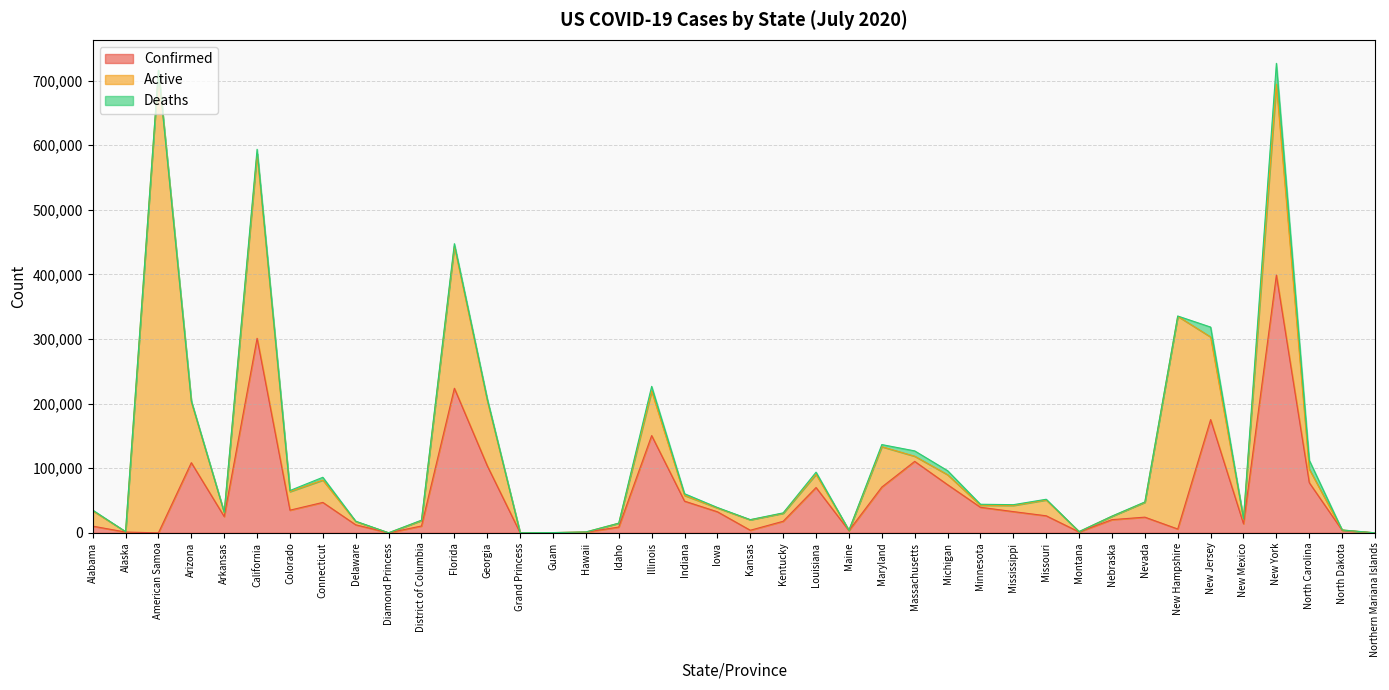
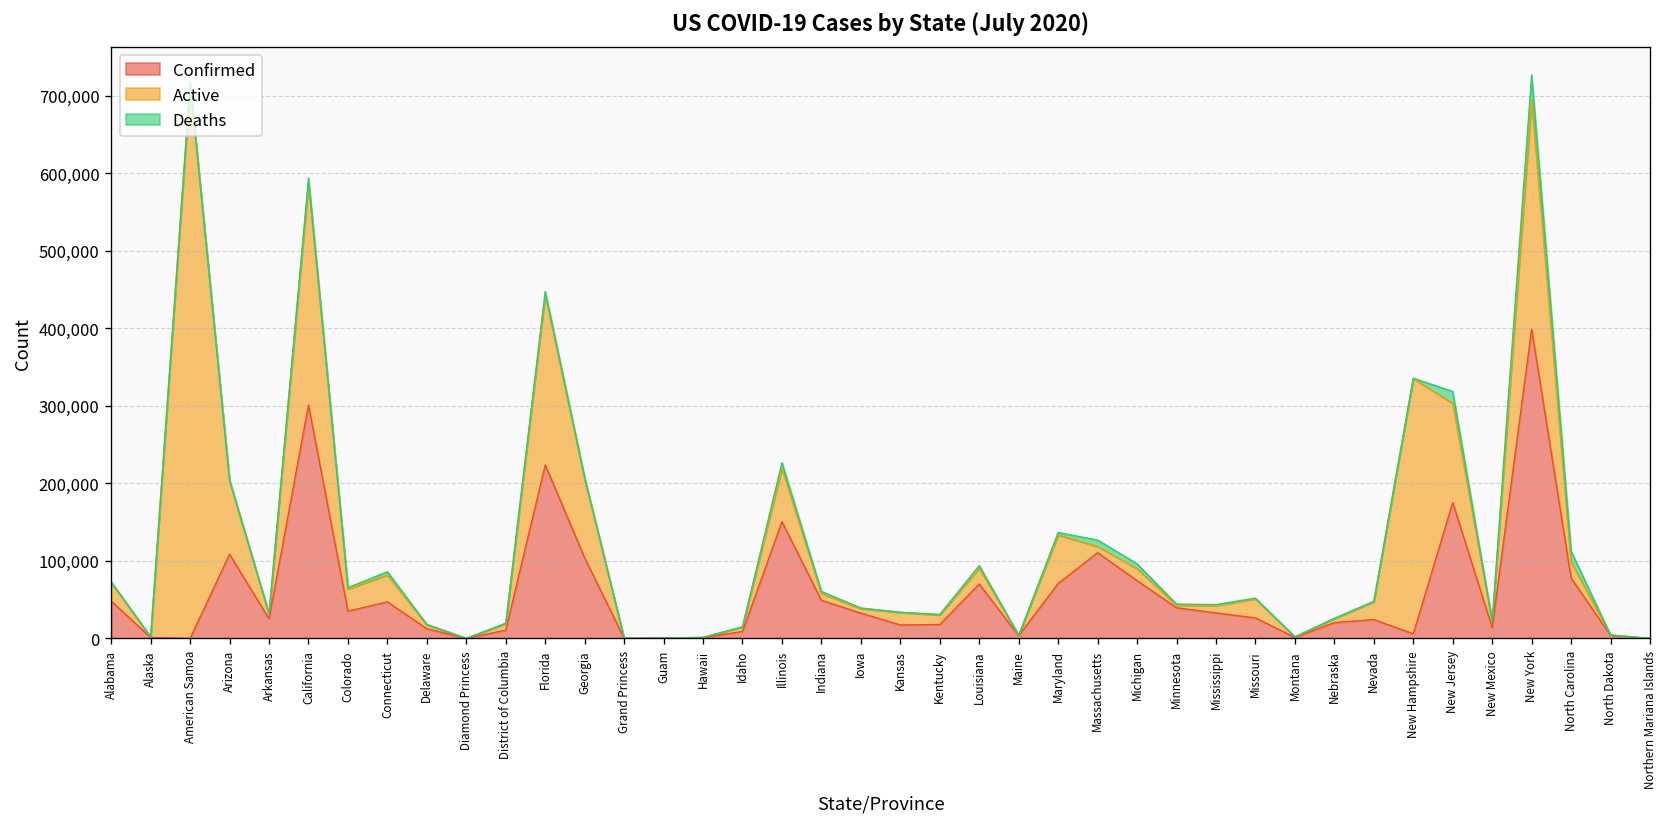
  {
    "Confirmed": {
-     "Alabama": "10,000",
+     "Alabama": "50,000",
      "American Samoa": "0",
      "Arizona": "110,000",
      "Arkansas": "30,000",
      "California": "300,000",
      "Colorado": "40,000",
      "Connecticut": "50,000",
      "Delaware": "10,000",
      "District of Columbia": "10,000",
      "Florida": "220,000",
      "Georgia": "100,000",
      "Idaho": "10,000",
      "Illinois": "150,000",
      "Indiana": "50,000",
      "Iowa": "30,000",
-     "Kansas": "0",
+     "Kansas": "20,000",
      "Kentucky": "20,000",
      "Louisiana": "70,000",
      "Maryland": "70,000",
      "Massachusetts": "110,000",
      "Michigan": "70,000",
      "Mississippi": "30,000",
      "Missouri": "30,000",
      "Nebraska": "20,000",
      "Nevada": "20,000",
      "New Hampshire": "10,000",
      "New Jersey": "180,000",
      "New Mexico": "10,000",
      "New York": "400,000",
      "North Carolina": "80,000"
    },
    "Active": {
      "California": "290,000",
      "Connecticut": "30,000",
      "Illinois": "70,000",
      "Massachusetts": "10,000",
      "Michigan": "20,000",
      "New Jersey": "130,000",
      "New York": "300,000",
      "North Carolina": "20,000"
    },
    "Deaths": {
      "California": "10,000",
      "Connecticut": "0",
      "Illinois": "10,000",
      "Massachusetts": "10,000",
      "Michigan": "10,000",
      "New Jersey": "20,000",
      "New York": "30,000",
      "North Carolina": "10,000"
    }
  }
